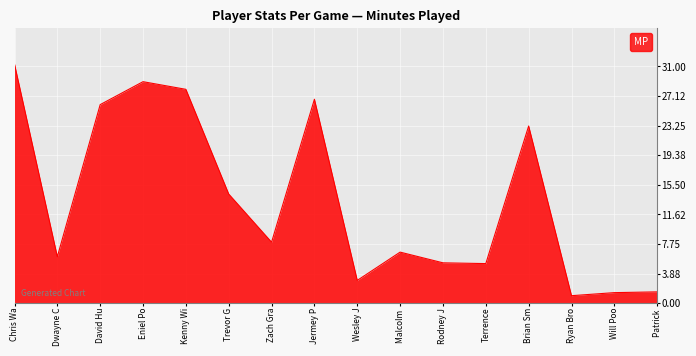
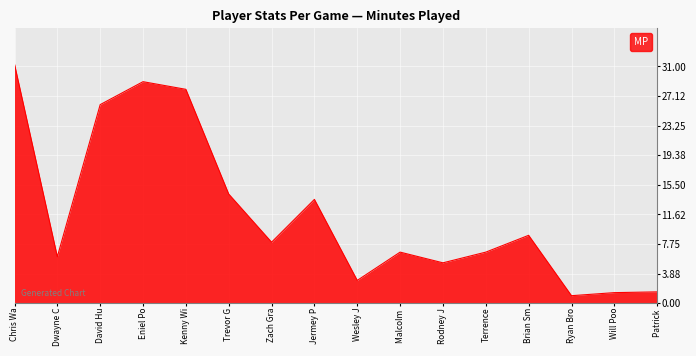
  {
    "Chris Wa": 31,
    "Dwayne C": 6,
    "David Hu": 26,
    "Eniel Po": 29,
    "Kenny Wi": 28,
    "Trevor G": 14,
    "Zach Gra": 8,
-   "Jermey P": 27,
+   "Jermey P": 14,
    "Wesley J": 3,
    "Malcolm": 7,
    "Rodney J": 5,
-   "Terrence": 5,
-   "Brian Sm": 23,
+   "Terrence": 7,
+   "Brian Sm": 9,
    "Ryan Bro": 1,
    "Will Poo": 1,
    "Patrick": 2
  }
